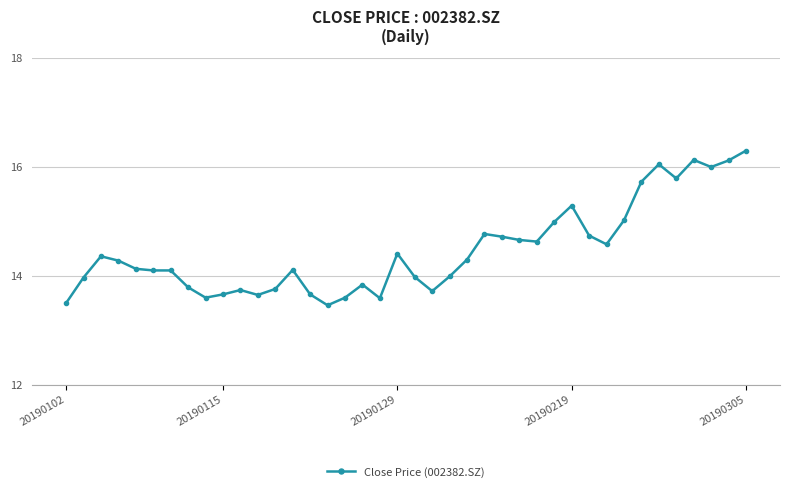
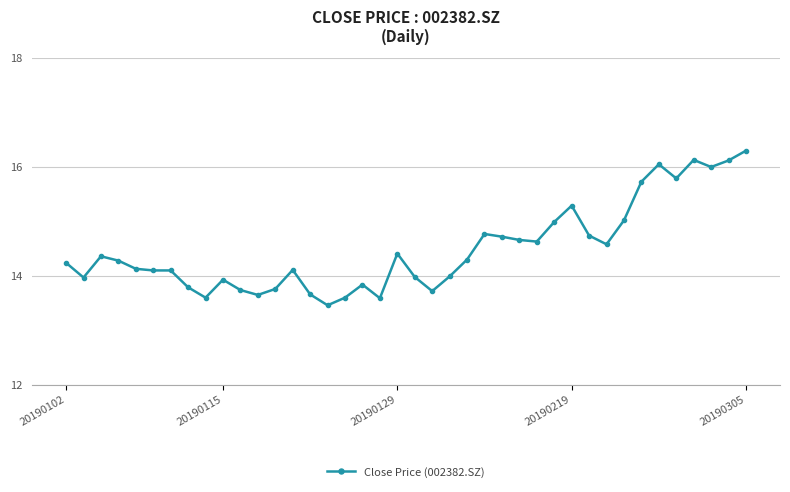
  {
-   "20190102": 13.5,
-   "20190115": 13.7,
+   "20190102": 14.2,
+   "20190115": 13.9,
    "20190129": 14.4,
    "20190219": 15.3,
    "20190305": 16.3
  }
